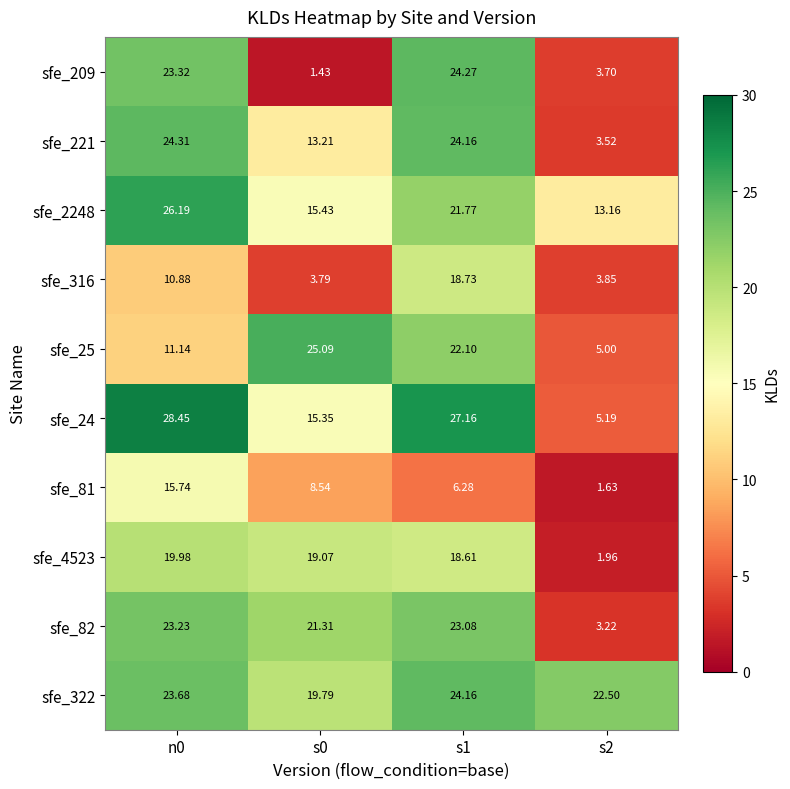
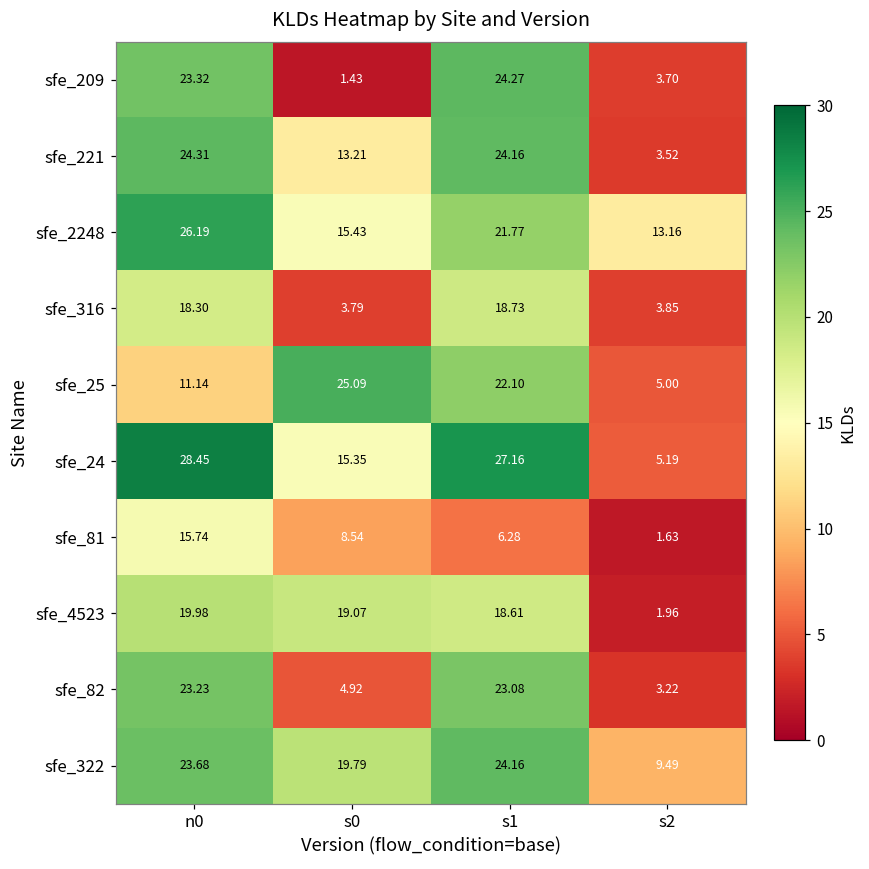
  {
    "sfe_209": {
      "n0": 23.32,
      "s0": 1.43,
      "s1": 24.27,
      "s2": 3.70
    },
    "sfe_221": {
      "n0": 24.31,
      "s0": 13.21,
      "s1": 24.16,
      "s2": 3.52
    },
    "sfe_2248": {
      "n0": 26.19,
      "s0": 15.43,
      "s1": 21.77,
      "s2": 13.16
    },
    "sfe_316": {
-     "n0": 10.88,
+     "n0": 18.30,
      "s0": 3.79,
      "s1": 18.73,
      "s2": 3.85
    },
    "sfe_25": {
      "n0": 11.14,
      "s0": 25.09,
      "s1": 22.10,
      "s2": 5.00
    },
    "sfe_24": {
      "n0": 28.45,
      "s0": 15.35,
      "s1": 27.16,
      "s2": 5.19
    },
    "sfe_81": {
      "n0": 15.74,
      "s0": 8.54,
      "s1": 6.28,
      "s2": 1.63
    },
    "sfe_4523": {
      "n0": 19.98,
      "s0": 19.07,
      "s1": 18.61,
      "s2": 1.96
    },
    "sfe_82": {
      "n0": 23.23,
-     "s0": 21.31,
+     "s0": 4.92,
      "s1": 23.08,
      "s2": 3.22
    },
    "sfe_322": {
      "n0": 23.68,
      "s0": 19.79,
      "s1": 24.16,
-     "s2": 22.50
+     "s2": 9.49
    }
  }
